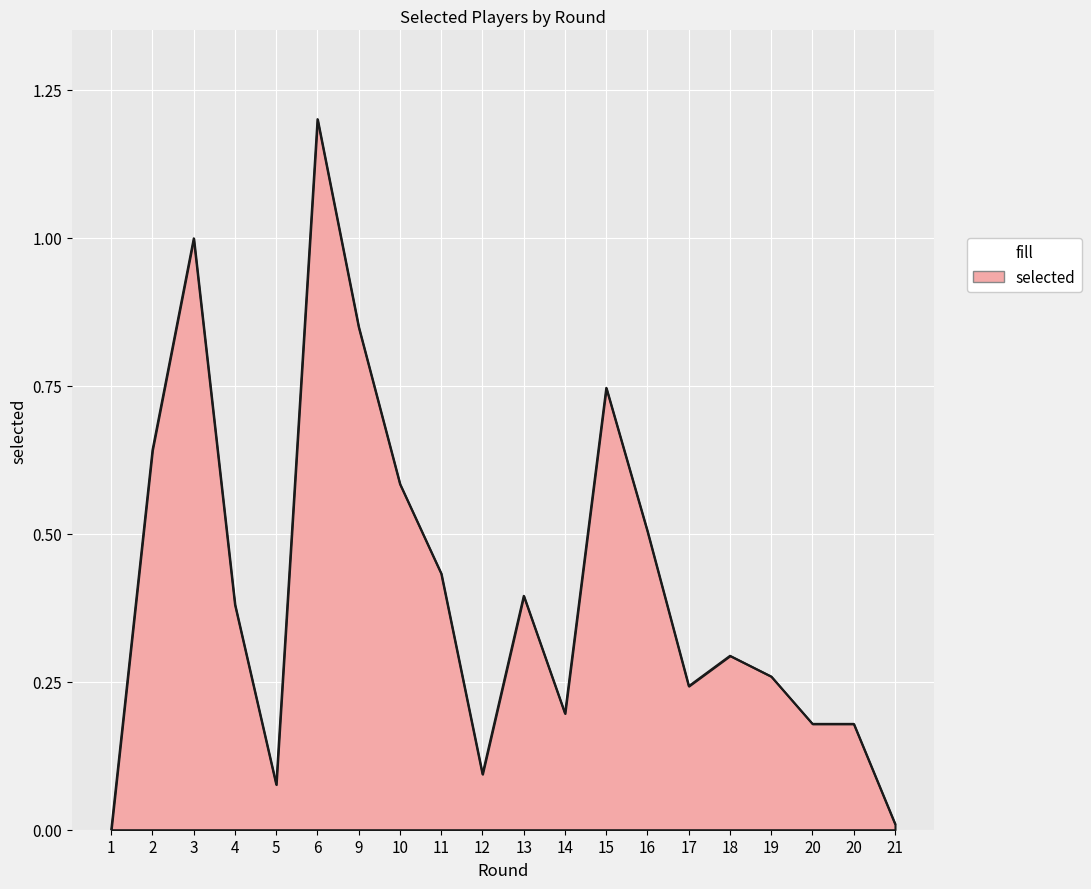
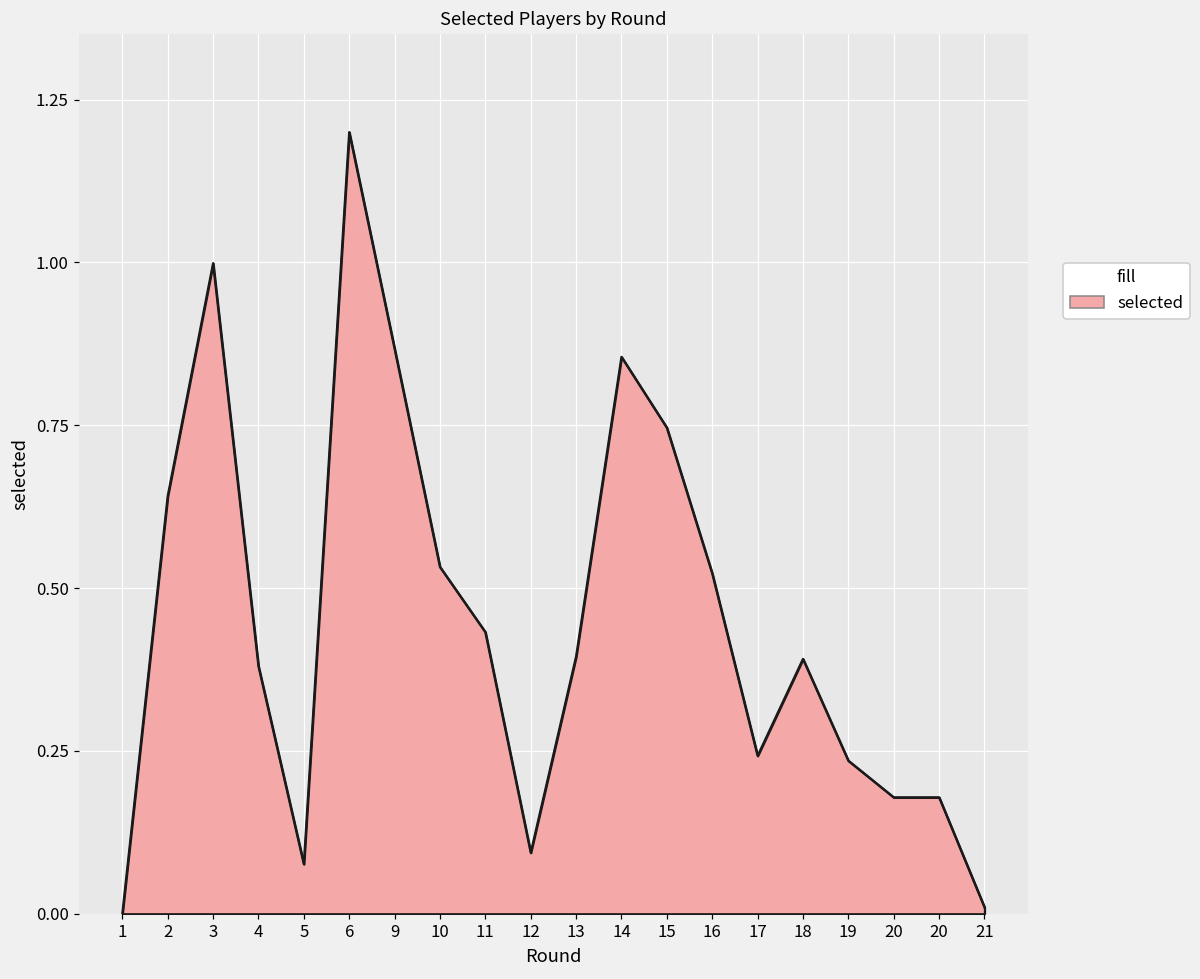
  {
    "1": 0.00,
    "2": 0.64,
    "3": 1.00,
    "4": 0.38,
    "5": 0.08,
    "6": 1.20,
-   "9": 0.85,
-   "10": 0.58,
+   "9": 0.87,
+   "10": 0.53,
    "11": 0.43,
    "12": 0.09,
    "13": 0.39,
-   "14": 0.20,
+   "14": 0.86,
    "15": 0.75,
-   "16": 0.50,
+   "16": 0.52,
    "17": 0.24,
-   "18": 0.29,
-   "19": 0.26,
+   "18": 0.39,
+   "19": 0.24,
    "21": 0.01
  }
